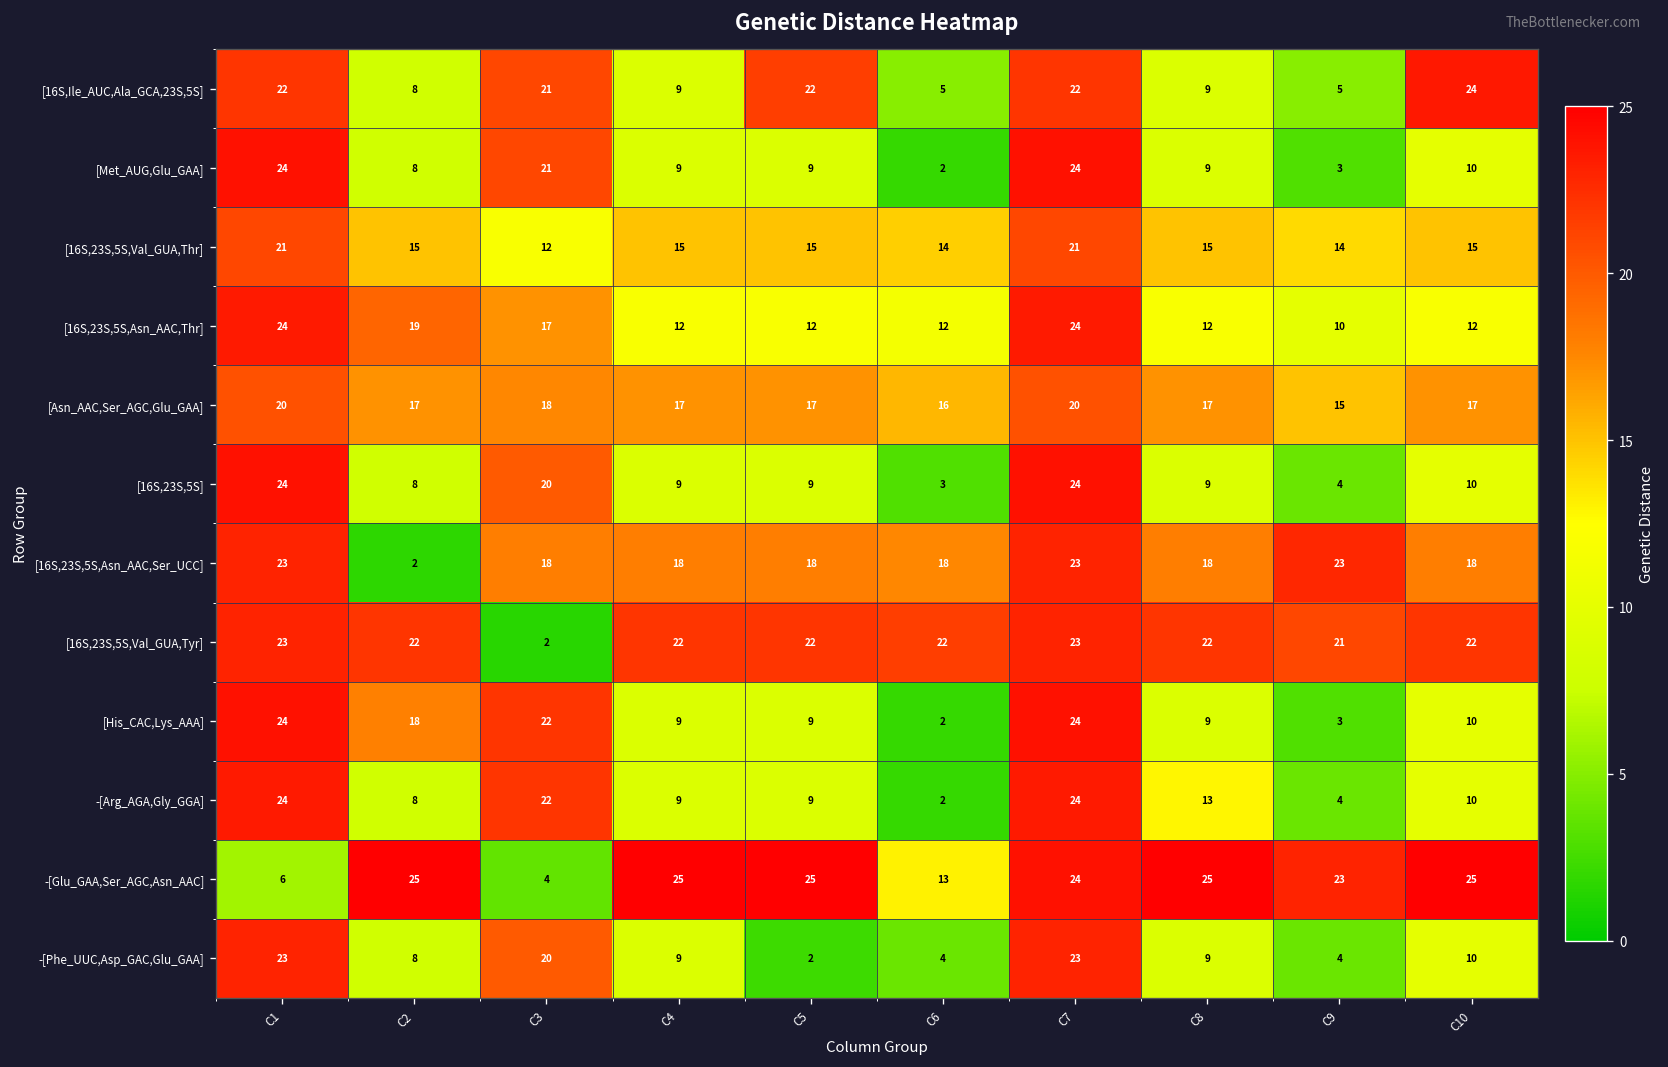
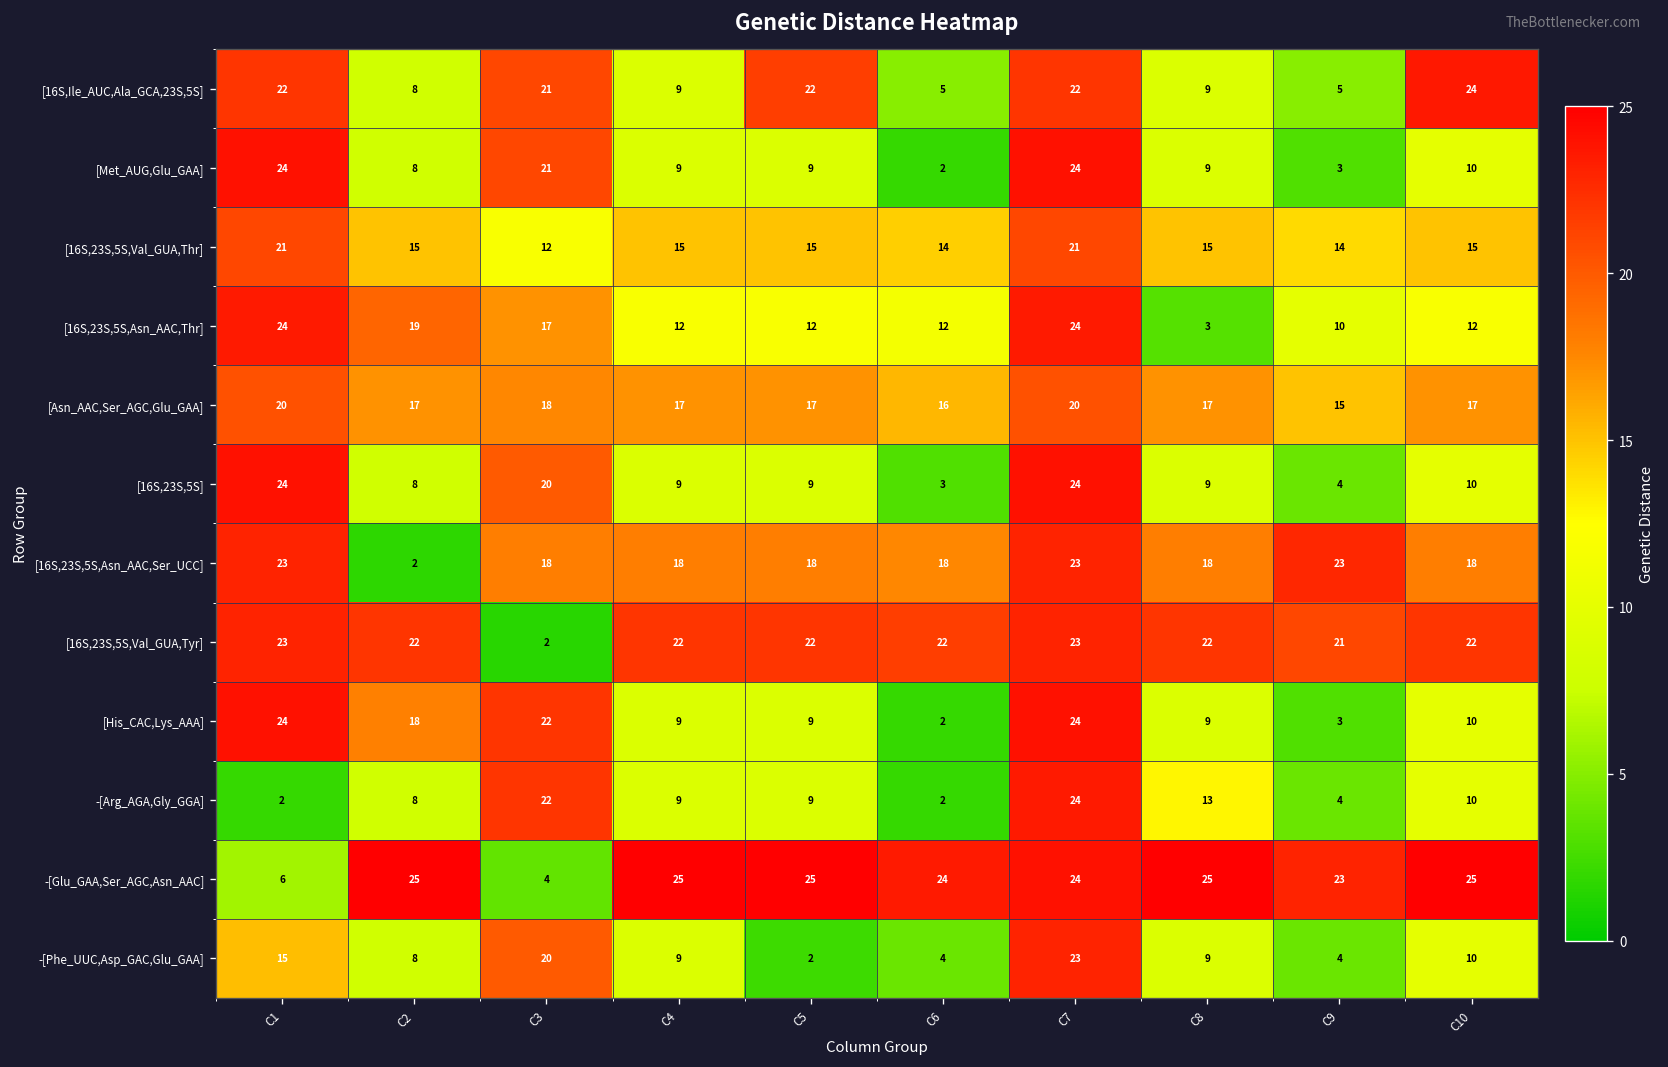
  {
    "[16S,Ile_AUC,Ala_GCA,23S,5S]": {
      "C1": 22,
      "C2": 8,
      "C3": 21,
      "C4": 9,
      "C5": 22,
      "C6": 5,
      "C7": 22,
      "C8": 9,
      "C9": 5,
      "C10": 24
    },
    "[Met_AUG,Glu_GAA]": {
      "C1": 24,
      "C2": 8,
      "C3": 21,
      "C4": 9,
      "C5": 9,
      "C6": 2,
      "C7": 24,
      "C8": 9,
      "C9": 3,
      "C10": 10
    },
    "[16S,23S,5S,Val_GUA,Thr]": {
      "C1": 21,
      "C2": 15,
      "C3": 12,
      "C4": 15,
      "C5": 15,
      "C6": 14,
      "C7": 21,
      "C8": 15,
      "C9": 14,
      "C10": 15
    },
    "[16S,23S,5S,Asn_AAC,Thr]": {
      "C1": 24,
      "C2": 19,
      "C3": 17,
      "C4": 12,
      "C5": 12,
      "C6": 12,
      "C7": 24,
-     "C8": 12,
+     "C8": 3,
      "C9": 10,
      "C10": 12
    },
    "[Asn_AAC,Ser_AGC,Glu_GAA]": {
      "C1": 20,
      "C2": 17,
      "C3": 18,
      "C4": 17,
      "C5": 17,
      "C6": 16,
      "C7": 20,
      "C8": 17,
      "C9": 15,
      "C10": 17
    },
    "[16S,23S,5S]": {
      "C1": 24,
      "C2": 8,
      "C3": 20,
      "C4": 9,
      "C5": 9,
      "C6": 3,
      "C7": 24,
      "C8": 9,
      "C9": 4,
      "C10": 10
    },
    "[16S,23S,5S,Asn_AAC,Ser_UCC]": {
      "C1": 23,
      "C2": 2,
      "C3": 18,
      "C4": 18,
      "C5": 18,
      "C6": 18,
      "C7": 23,
      "C8": 18,
      "C9": 23,
      "C10": 18
    },
    "[16S,23S,5S,Val_GUA,Tyr]": {
      "C1": 23,
      "C2": 22,
      "C3": 2,
      "C4": 22,
      "C5": 22,
      "C6": 22,
      "C7": 23,
      "C8": 22,
      "C9": 21,
      "C10": 22
    },
    "[His_CAC,Lys_AAA]": {
      "C1": 24,
      "C2": 18,
      "C3": 22,
      "C4": 9,
      "C5": 9,
      "C6": 2,
      "C7": 24,
      "C8": 9,
      "C9": 3,
      "C10": 10
    },
    "-[Arg_AGA,Gly_GGA]": {
-     "C1": 24,
+     "C1": 2,
      "C2": 8,
      "C3": 22,
      "C4": 9,
      "C5": 9,
      "C6": 2,
      "C7": 24,
      "C8": 13,
      "C9": 4,
      "C10": 10
    },
    "-[Glu_GAA,Ser_AGC,Asn_AAC]": {
      "C1": 6,
      "C2": 25,
      "C3": 4,
      "C4": 25,
      "C5": 25,
-     "C6": 13,
+     "C6": 24,
      "C7": 24,
      "C8": 25,
      "C9": 23,
      "C10": 25
    },
    "-[Phe_UUC,Asp_GAC,Glu_GAA]": {
-     "C1": 23,
+     "C1": 15,
      "C2": 8,
      "C3": 20,
      "C4": 9,
      "C5": 2,
      "C6": 4,
      "C7": 23,
      "C8": 9,
      "C9": 4,
      "C10": 10
    }
  }
